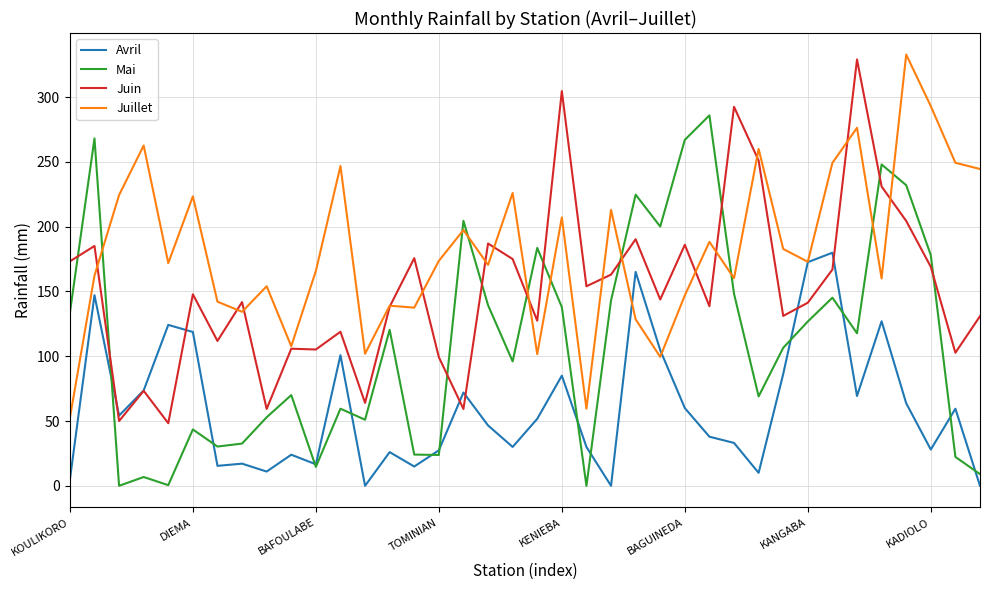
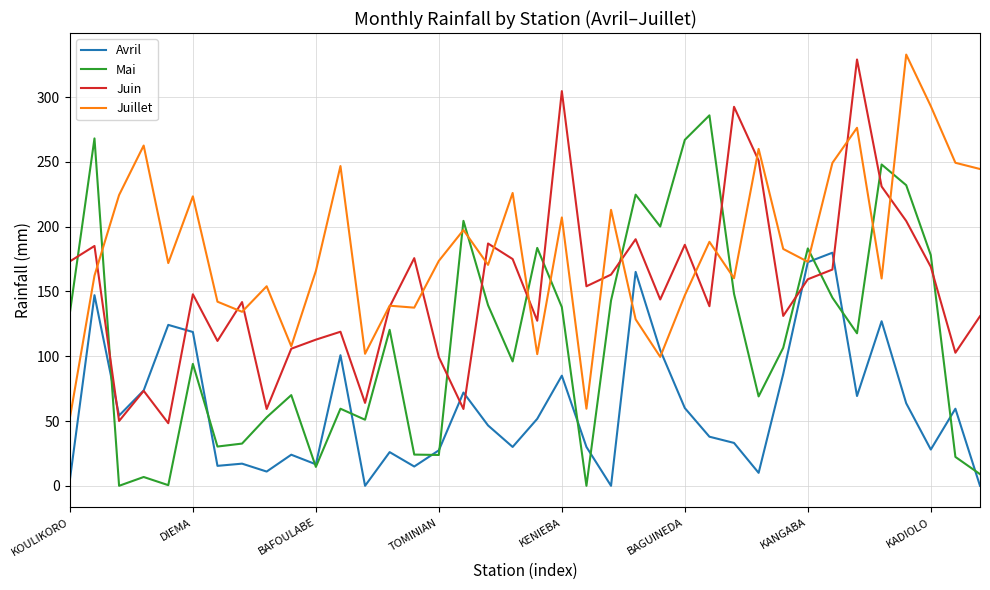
  {
    "Avril": {
      "KOULIKORO": 5,
      "DIEMA": 119,
      "BAFOULABE": 17,
      "TOMINIAN": 27,
      "KENIEBA": 85,
      "BAGUINEDA": 60,
      "KADIOLO": 28
    },
    "Mai": {
      "KOULIKORO": 134,
-     "DIEMA": 44,
+     "DIEMA": 94,
      "BAFOULABE": 15,
      "TOMINIAN": 24,
      "KENIEBA": 138,
      "BAGUINEDA": 267,
-     "KANGABA": 127,
+     "KANGABA": 183,
      "KADIOLO": 178
    },
    "Juin": {
      "KOULIKORO": 173,
      "DIEMA": 148,
-     "BAFOULABE": 105,
+     "BAFOULABE": 113,
      "TOMINIAN": 99,
      "KENIEBA": 305,
      "BAGUINEDA": 186,
-     "KANGABA": 141,
+     "KANGABA": 159,
      "KADIOLO": 169
    },
    "Juillet": {
      "KOULIKORO": 52,
      "DIEMA": 223,
      "BAFOULABE": 166,
      "TOMINIAN": 174,
      "KENIEBA": 207,
      "BAGUINEDA": 147,
      "KADIOLO": 293
    }
  }
